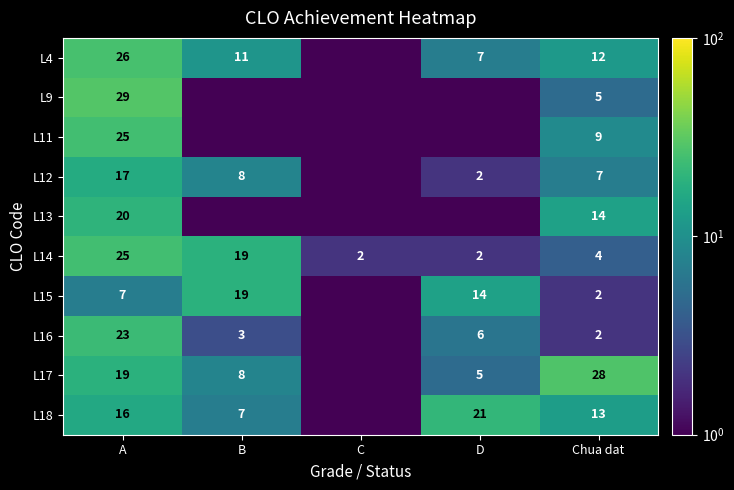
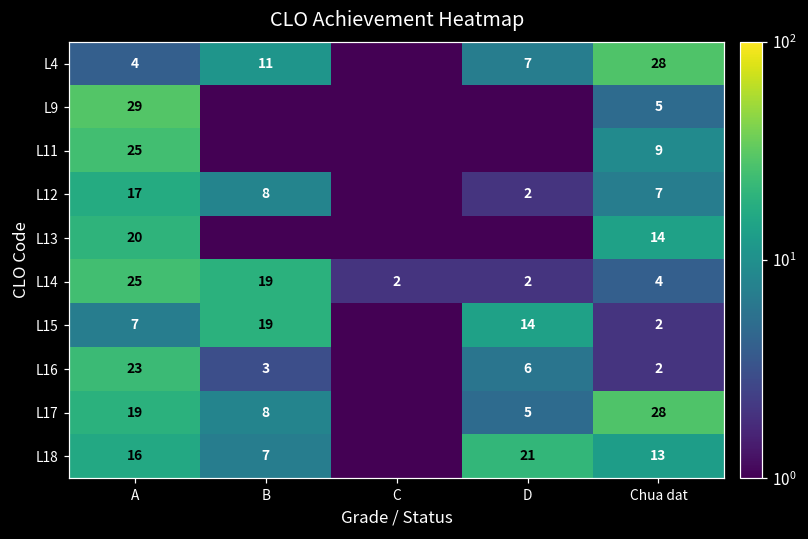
  {
    "L4": {
-     "A": 26,
+     "A": 4,
      "B": 11,
      "D": 7,
-     "Chua dat": 12
+     "Chua dat": 28
    },
    "L9": {
      "A": 29,
      "Chua dat": 5
    },
    "L11": {
      "A": 25,
      "Chua dat": 9
    },
    "L12": {
      "A": 17,
      "B": 8,
      "D": 2,
      "Chua dat": 7
    },
    "L13": {
      "A": 20,
      "Chua dat": 14
    },
    "L14": {
      "A": 25,
      "B": 19,
      "C": 2,
      "D": 2,
      "Chua dat": 4
    },
    "L15": {
      "A": 7,
      "B": 19,
      "D": 14,
      "Chua dat": 2
    },
    "L16": {
      "A": 23,
      "B": 3,
      "D": 6,
      "Chua dat": 2
    },
    "L17": {
      "A": 19,
      "B": 8,
      "D": 5,
      "Chua dat": 28
    },
    "L18": {
      "A": 16,
      "B": 7,
      "D": 21,
      "Chua dat": 13
    }
  }
